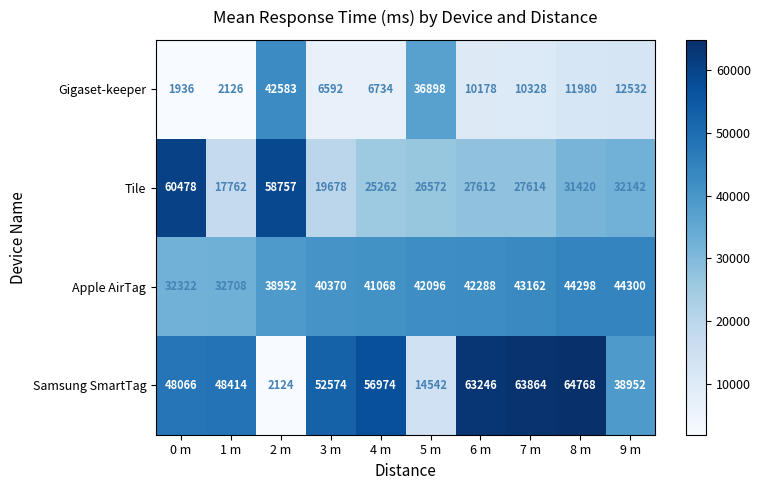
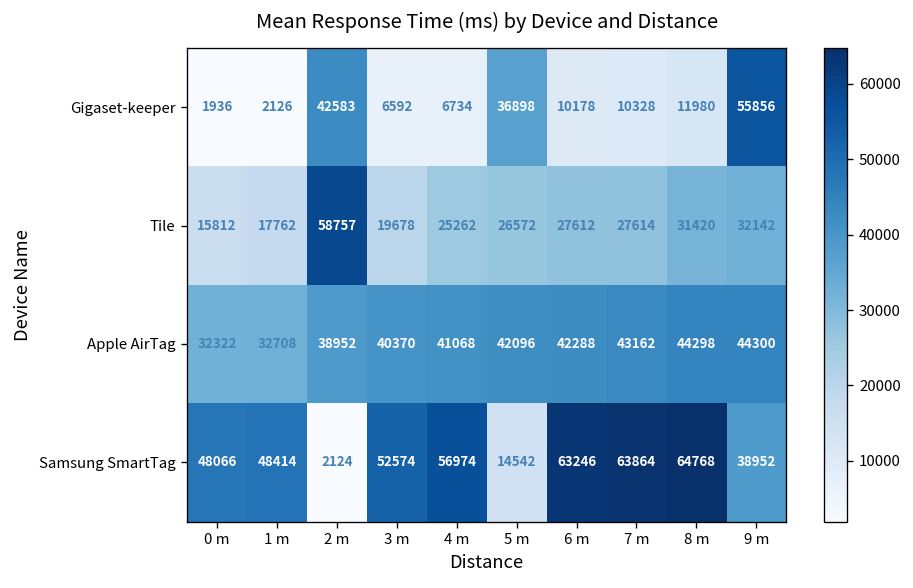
  {
    "Gigaset-keeper": {
      "0 m": 1936,
      "1 m": 2126,
      "2 m": 42583,
      "3 m": 6592,
      "4 m": 6734,
      "5 m": 36898,
      "6 m": 10178,
      "7 m": 10328,
      "8 m": 11980,
-     "9 m": 12532
+     "9 m": 55856
    },
    "Tile": {
-     "0 m": 60478,
+     "0 m": 15812,
      "1 m": 17762,
      "2 m": 58757,
      "3 m": 19678,
      "4 m": 25262,
      "5 m": 26572,
      "6 m": 27612,
      "7 m": 27614,
      "8 m": 31420
    },
    "Apple AirTag": {
      "2 m": 38952,
      "3 m": 40370,
      "4 m": 41068,
      "5 m": 42096,
      "6 m": 42288,
      "7 m": 43162,
      "8 m": 44298,
      "9 m": 44300
    },
    "Samsung SmartTag": {
      "0 m": 48066,
      "1 m": 48414,
      "2 m": 2124,
      "3 m": 52574,
      "4 m": 56974,
      "5 m": 14542,
      "6 m": 63246,
      "7 m": 63864,
      "8 m": 64768,
      "9 m": 38952
    }
  }
